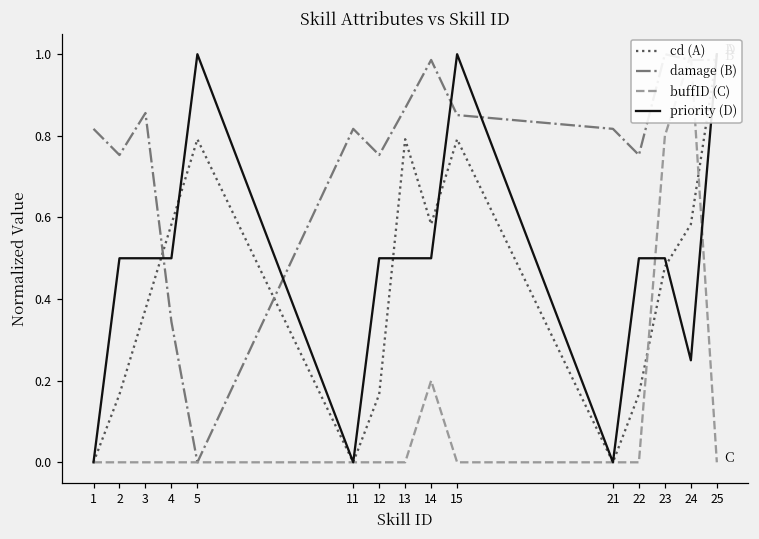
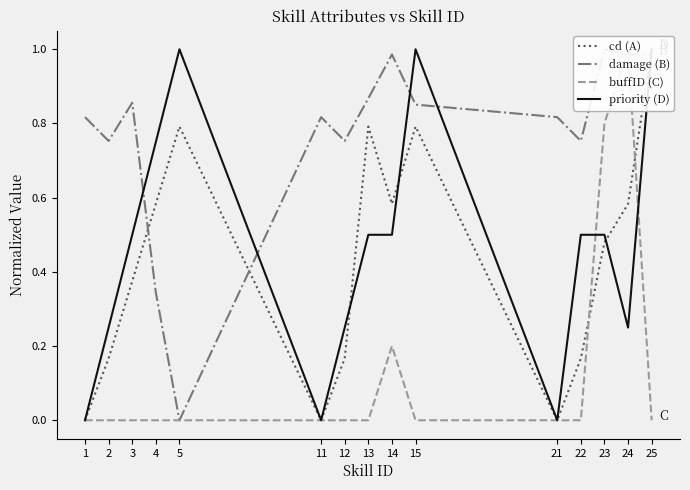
  {
    "priority (D)": {
-     "2": 0.50,
+     "2": 0.25,
      "3": 0.50,
-     "4": 0.50,
+     "4": 0.75,
      "5": 1.00,
-     "12": 0.50,
+     "12": 0.25,
      "13": 0.50,
      "14": 0.50,
      "15": 1.00,
      "22": 0.50,
      "23": 0.50,
      "24": 0.25
    }
  }
